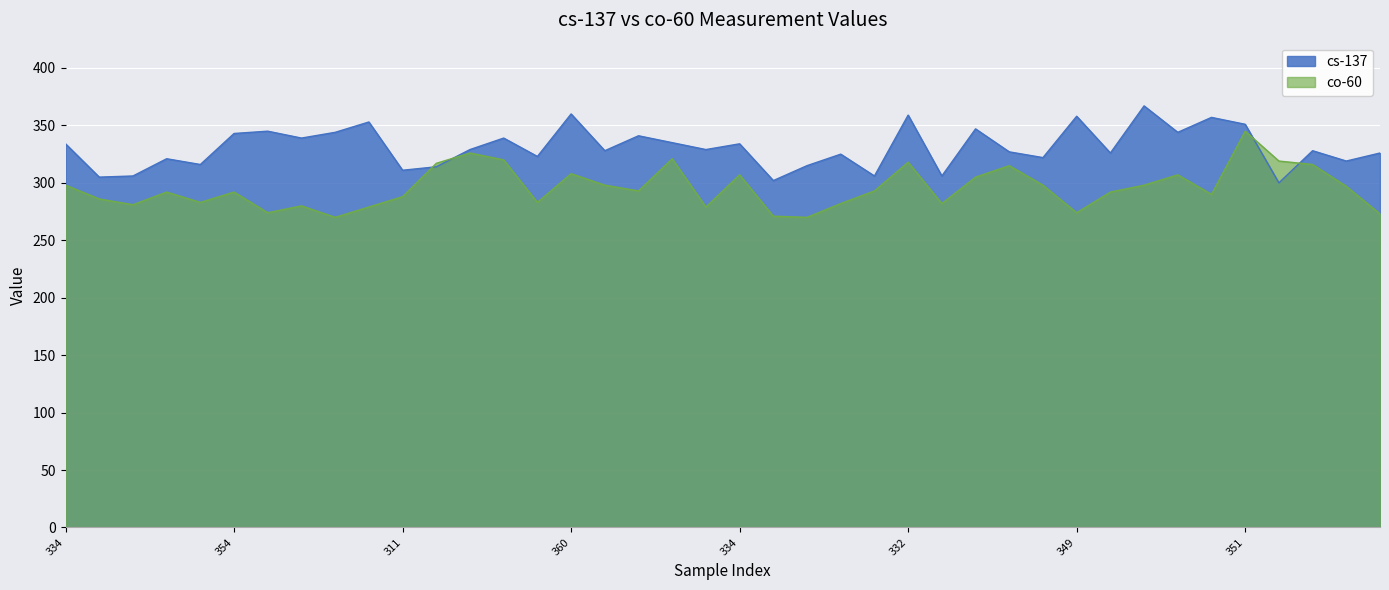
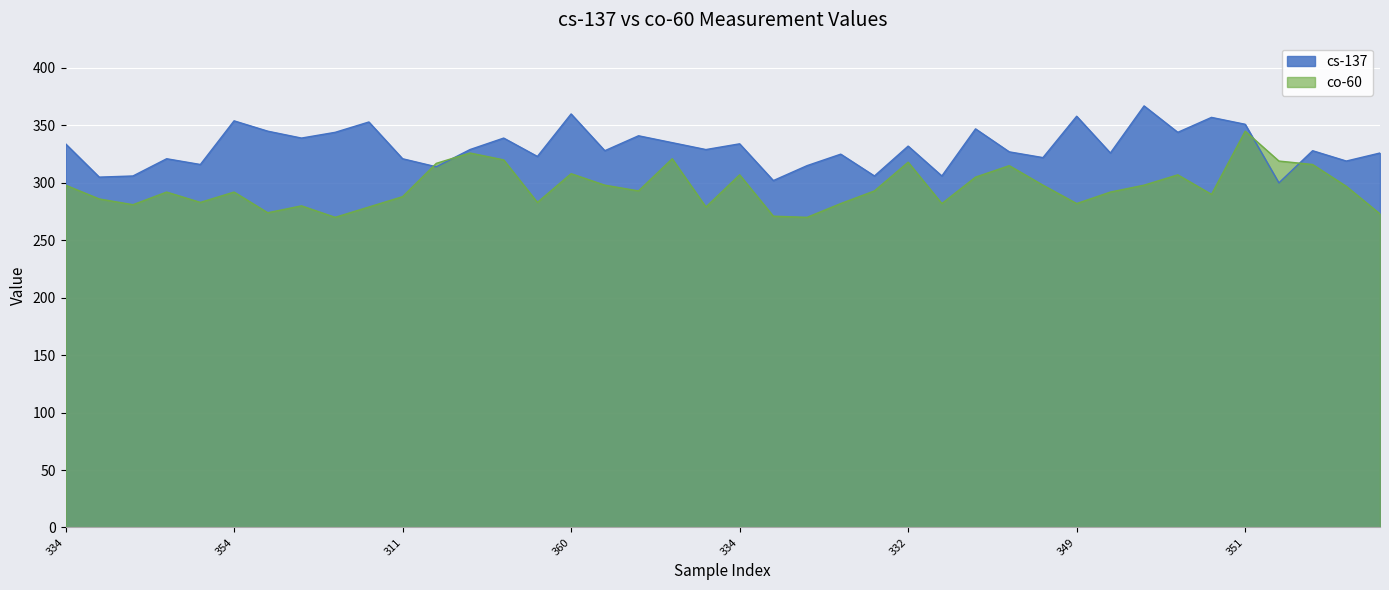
  {
    "cs-137": {
-     "354": 343,
-     "311": 311,
+     "354": 354,
+     "311": 321,
      "360": 360,
-     "332": 359,
+     "332": 332,
      "349": 358,
      "351": 351
    },
    "co-60": {
      "354": 292,
      "311": 288,
      "360": 308,
      "332": 318,
-     "349": 274,
+     "349": 282,
      "351": 345
    }
  }
